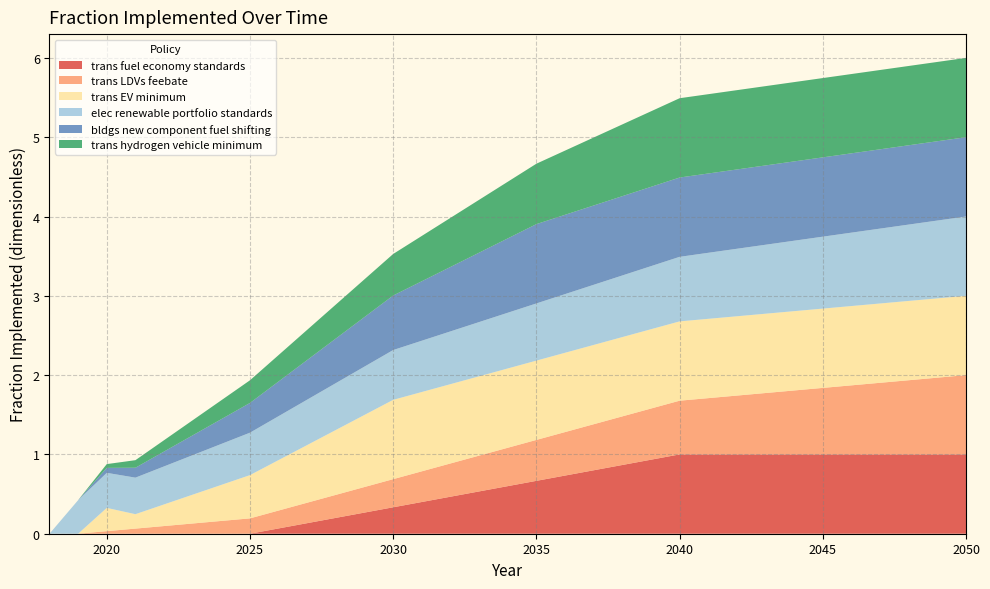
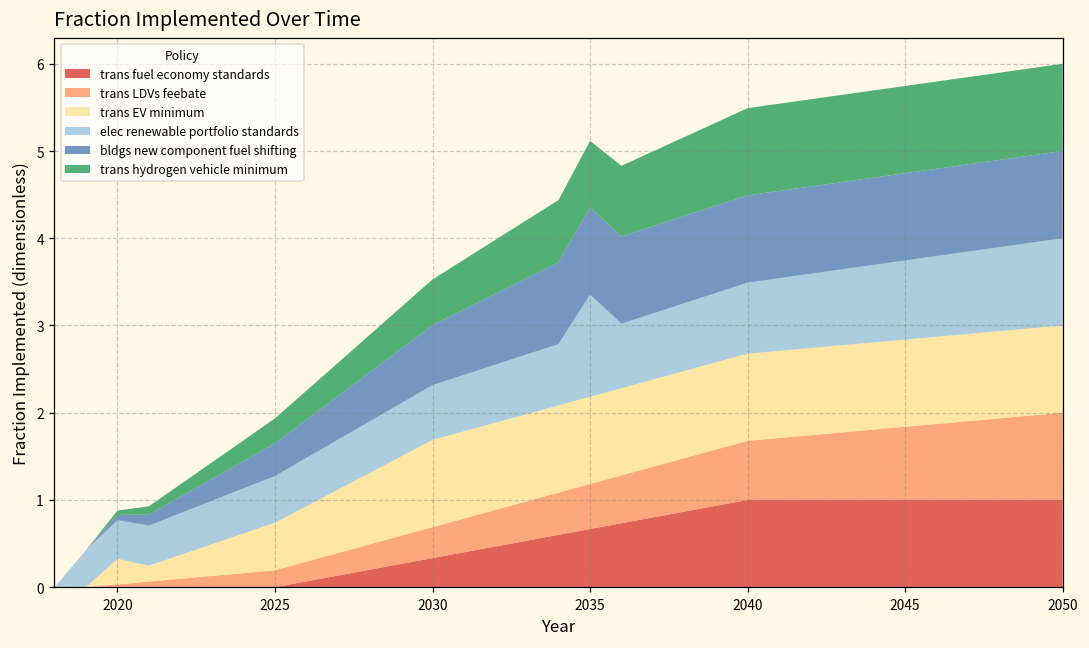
  {
    "trans fuel economy standards": {
      "2025": 0.0,
      "2030": 0.3,
      "2035": 0.7,
      "2040": 1.0,
      "2045": 1.0,
      "2050": 1.0
    },
    "trans LDVs feebate": {
      "2025": 0.2,
      "2030": 0.4,
      "2035": 0.5,
      "2040": 0.7,
      "2045": 0.8,
      "2050": 1.0
    },
    "trans EV minimum": {
      "2020": 0.3,
      "2025": 0.5,
      "2030": 1.0,
      "2035": 1.0,
      "2040": 1.0,
      "2045": 1.0,
      "2050": 1.0
    },
    "elec renewable portfolio standards": {
      "2020": 0.4,
      "2025": 0.5,
      "2030": 0.6,
-     "2035": 0.7,
+     "2035": 1.2,
      "2040": 0.8,
      "2045": 0.9,
      "2050": 1.0
    },
    "bldgs new component fuel shifting": {
      "2020": 0.1,
      "2025": 0.4,
      "2030": 0.7,
      "2035": 1.0,
      "2040": 1.0,
      "2045": 1.0,
      "2050": 1.0
    },
    "trans hydrogen vehicle minimum": {
      "2020": 0.0,
      "2025": 0.3,
      "2030": 0.5,
      "2035": 0.8,
      "2040": 1.0,
      "2045": 1.0,
      "2050": 1.0
    }
  }
